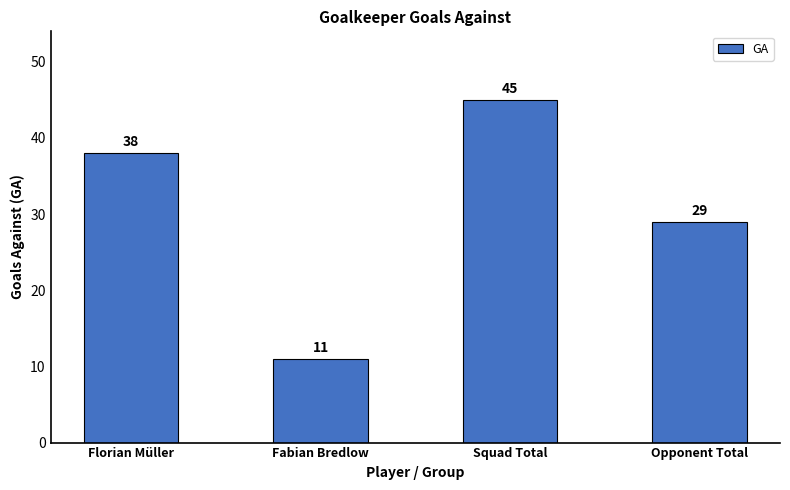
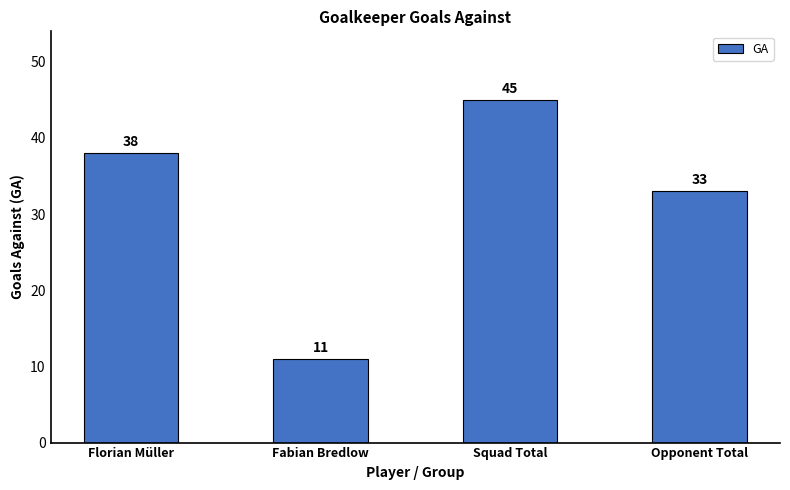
  {
    "Florian Müller": 38,
    "Fabian Bredlow": 11,
    "Squad Total": 45,
-   "Opponent Total": 29
+   "Opponent Total": 33
  }
